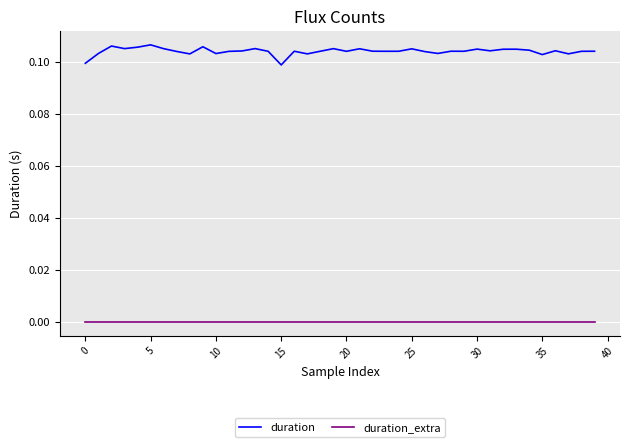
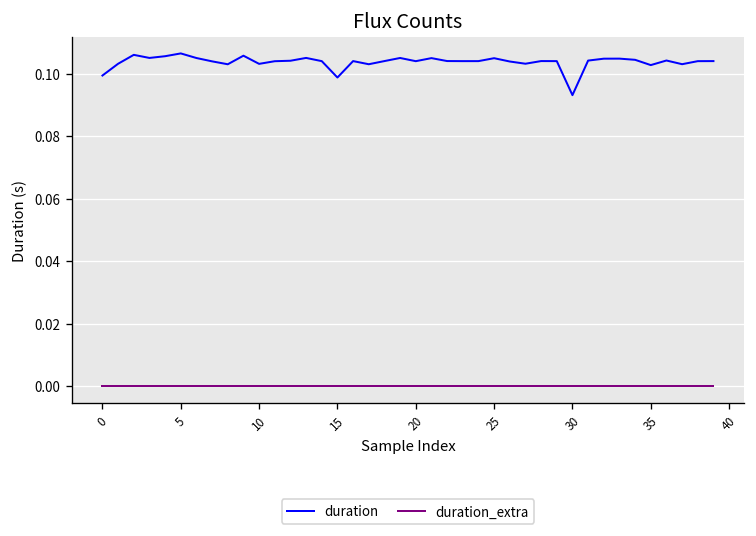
  {
    "duration": {
      "0": 0.099,
      "5": 0.106,
      "10": 0.103,
      "15": 0.099,
      "20": 0.104,
      "25": 0.105,
-     "30": 0.105,
+     "30": 0.093,
      "35": 0.103
    },
    "duration_extra": {
      "0": 0.000,
      "5": 0.000,
      "10": 0.000,
      "15": 0.000,
      "20": 0.000,
      "25": 0.000,
      "30": 0.000,
      "35": 0.000
    }
  }
